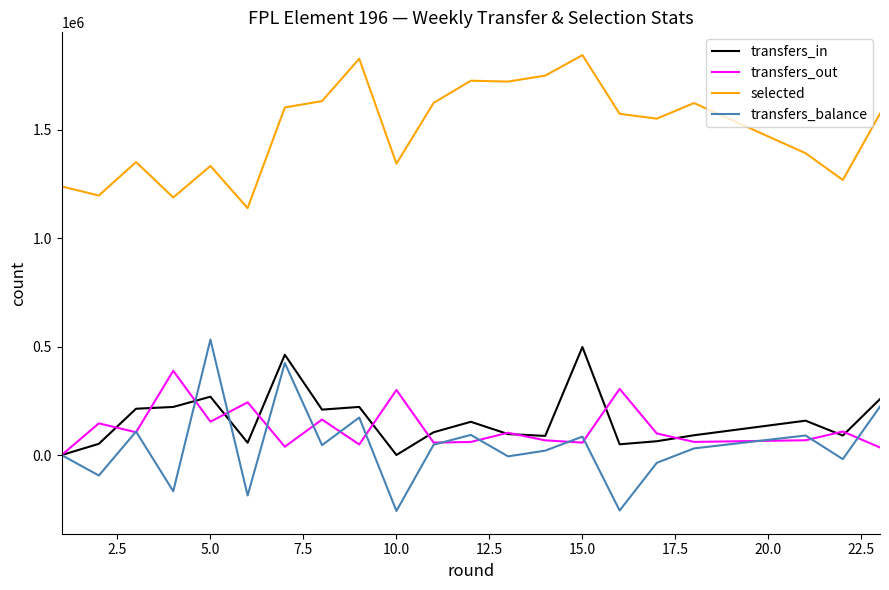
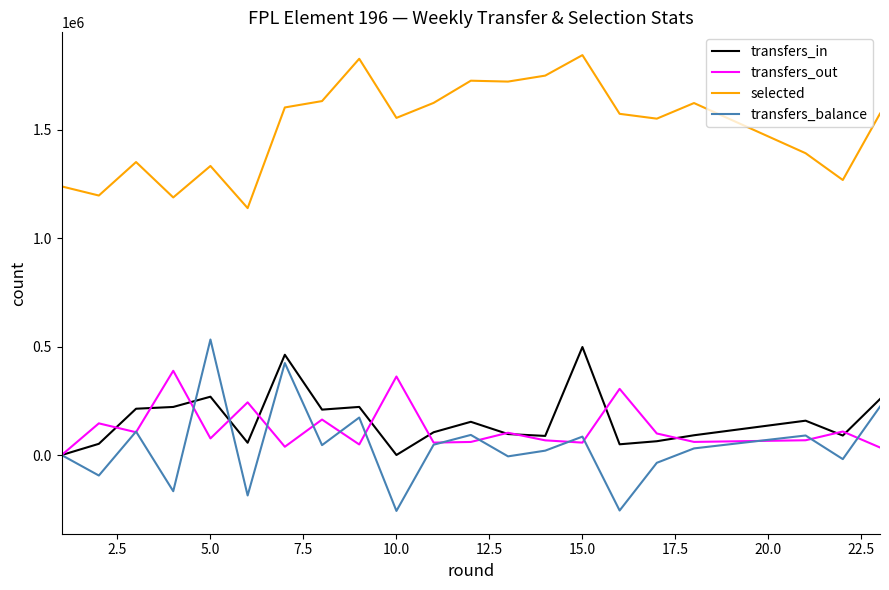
  {
    "transfers_in": {
      "5.0": 270000,
      "10.0": 0,
      "15.0": 500000
    },
    "transfers_out": {
-     "5.0": 150000,
-     "10.0": 300000,
+     "5.0": 80000,
+     "10.0": 360000,
      "15.0": 60000
    },
    "selected": {
      "5.0": 1330000,
-     "10.0": 1340000,
+     "10.0": 1550000,
      "15.0": 1840000
    },
    "transfers_balance": {
      "5.0": 530000,
      "10.0": -260000,
      "15.0": 90000
    }
  }
